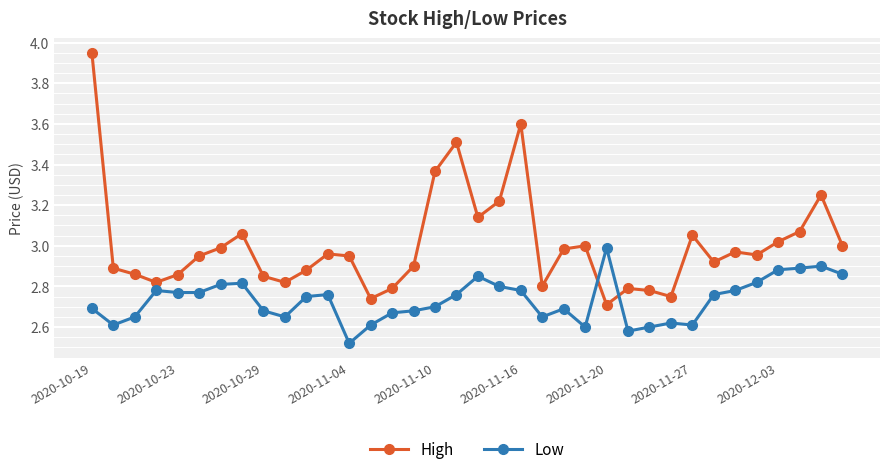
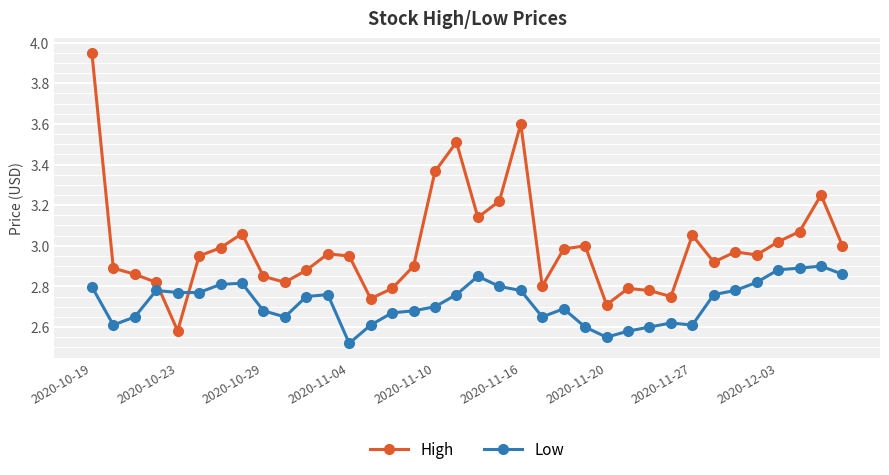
  {
    "High": {
      "2020-10-19": 3.95,
-     "2020-10-23": 2.86,
+     "2020-10-23": 2.58,
      "2020-10-29": 2.85,
      "2020-11-04": 2.95,
      "2020-11-10": 3.37,
      "2020-11-16": 3.60,
      "2020-11-20": 2.71,
      "2020-11-27": 3.05,
      "2020-12-03": 3.02
    },
    "Low": {
-     "2020-10-19": 2.69,
+     "2020-10-19": 2.80,
      "2020-10-23": 2.77,
      "2020-10-29": 2.68,
      "2020-11-04": 2.52,
      "2020-11-10": 2.70,
      "2020-11-16": 2.78,
-     "2020-11-20": 2.99,
+     "2020-11-20": 2.55,
      "2020-11-27": 2.61,
      "2020-12-03": 2.88
    }
  }
